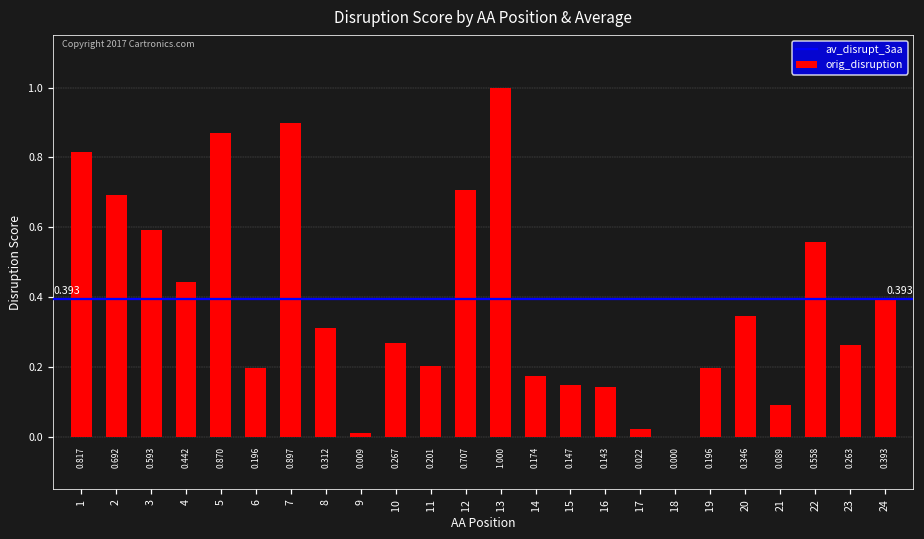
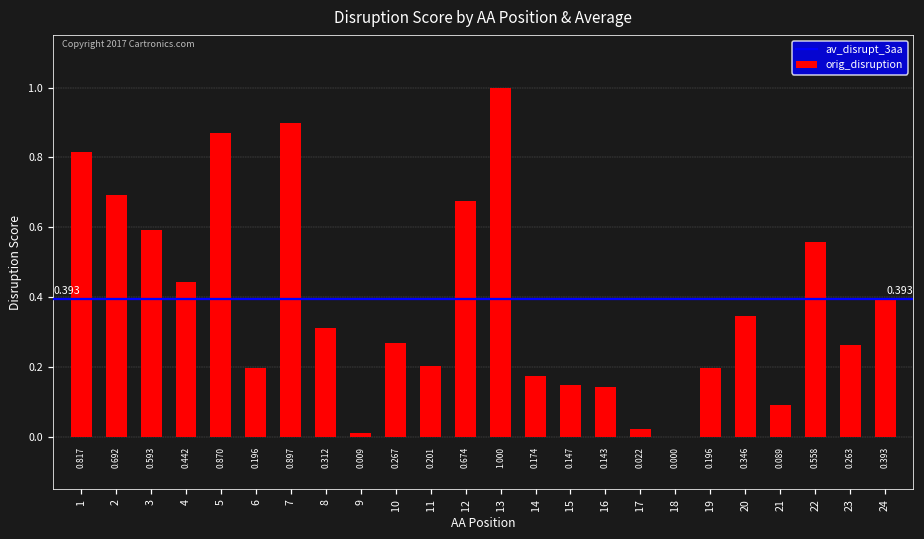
  {
    "9": 0.009,
-   "12": 0.707,
+   "12": 0.674,
    "17": 0.022,
    "18": 0.000,
    "24": 0.393
  }
